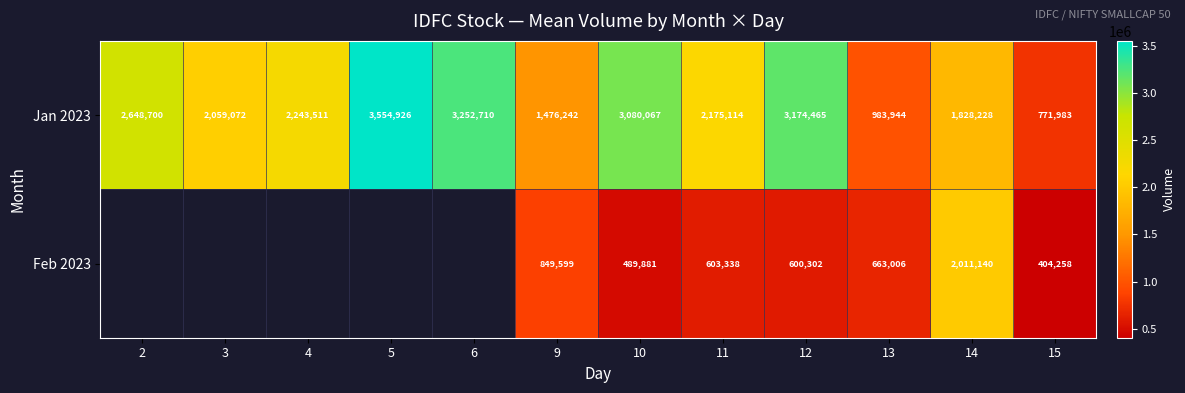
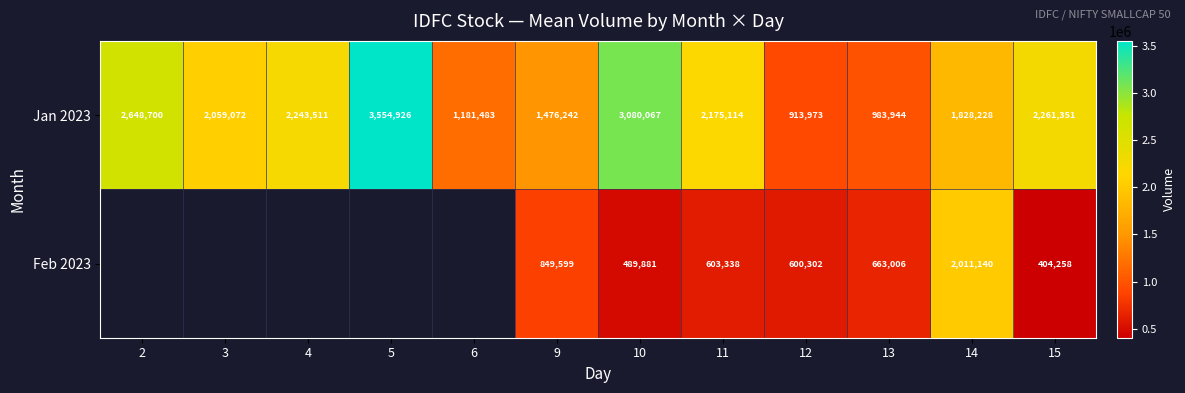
  {
    "Jan 2023": {
      "2": "2,648,700",
      "3": "2,059,072",
      "4": "2,243,511",
      "5": "3,554,926",
-     "6": "3,252,710",
+     "6": "1,181,483",
      "9": "1,476,242",
      "10": "3,080,067",
      "11": "2,175,114",
-     "12": "3,174,465",
+     "12": "913,973",
      "13": "983,944",
      "14": "1,828,228",
-     "15": "771,983"
+     "15": "2,261,351"
    },
    "Feb 2023": {
      "9": "849,599",
      "10": "489,881",
      "11": "603,338",
      "12": "600,302",
      "13": "663,006",
      "14": "2,011,140",
      "15": "404,258"
    }
  }
